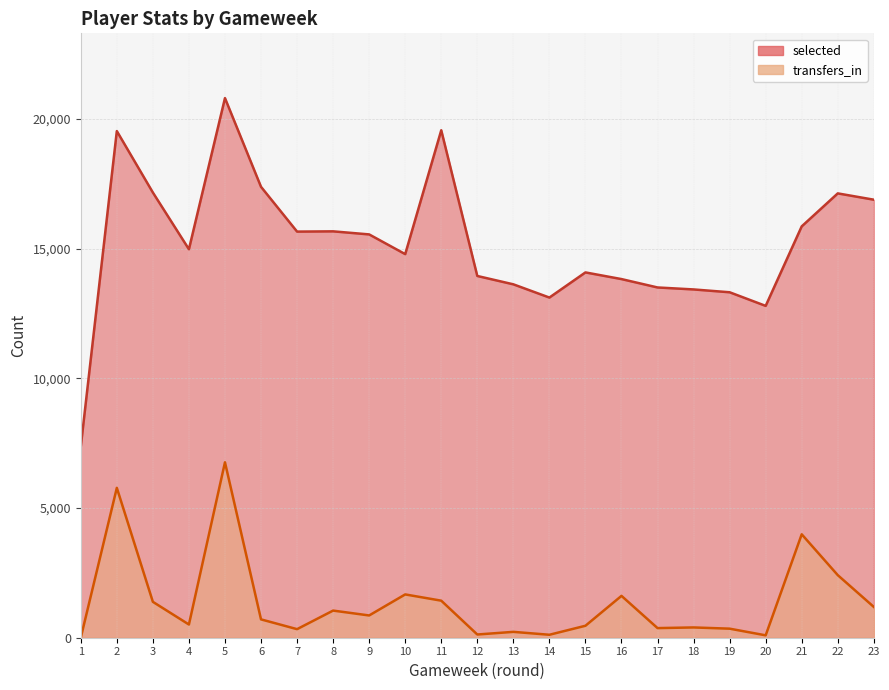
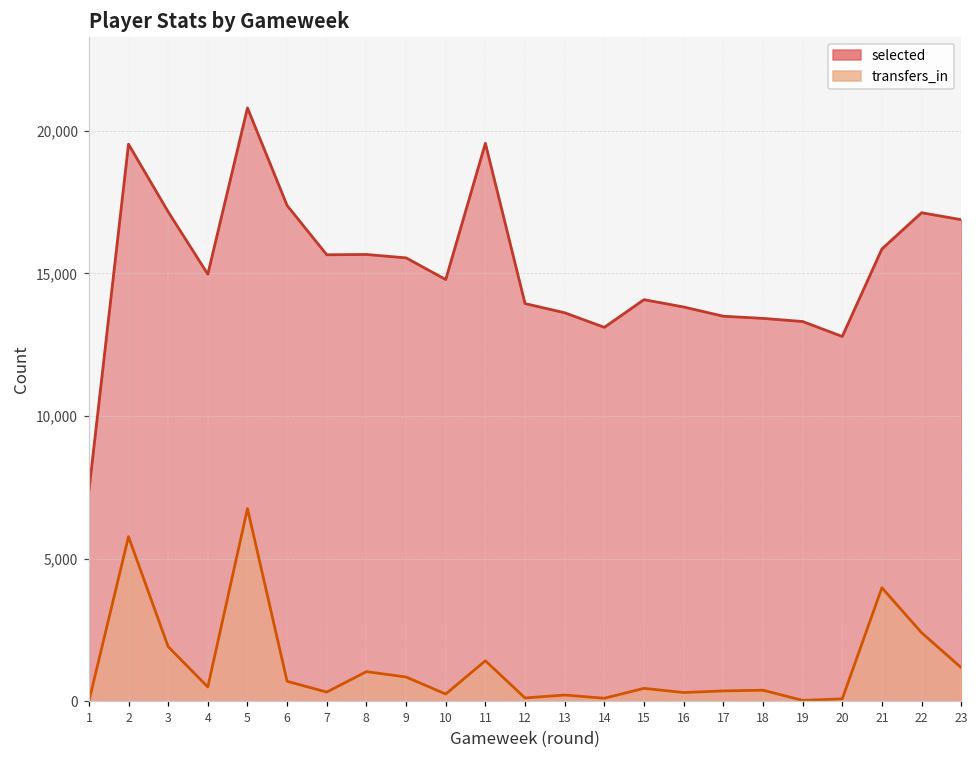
  {
    "selected": {
      "1": "7,400",
      "2": "19,500",
      "3": "17,200",
      "4": "15,000",
      "5": "20,800",
      "6": "17,400",
      "7": "15,700",
      "8": "15,700",
      "9": "15,500",
      "10": "14,800",
      "11": "19,600",
      "12": "13,900",
      "13": "13,600",
      "14": "13,100",
      "15": "14,100",
      "16": "13,800",
      "17": "13,500",
      "18": "13,400",
      "19": "13,300",
      "20": "12,800",
      "21": "15,900",
      "22": "17,100",
      "23": "16,900"
    },
    "transfers_in": {
      "1": "0",
      "2": "5,800",
-     "3": "1,400",
+     "3": "1,900",
      "4": "500",
      "5": "6,800",
      "6": "700",
      "7": "300",
      "8": "1,000",
      "9": "900",
-     "10": "1,700",
+     "10": "300",
      "11": "1,400",
      "12": "100",
      "13": "200",
      "14": "100",
      "15": "500",
-     "16": "1,600",
+     "16": "300",
      "17": "400",
      "18": "400",
-     "19": "300",
+     "19": "0",
      "20": "100",
      "21": "4,000",
      "22": "2,400",
      "23": "1,200"
    }
  }
